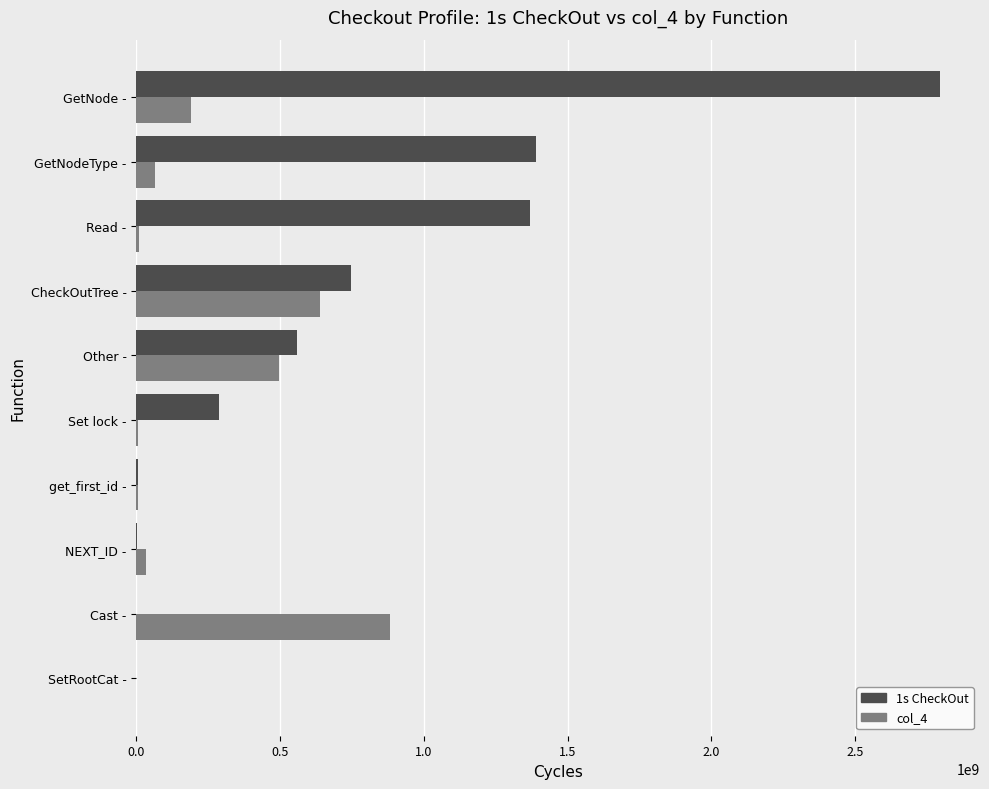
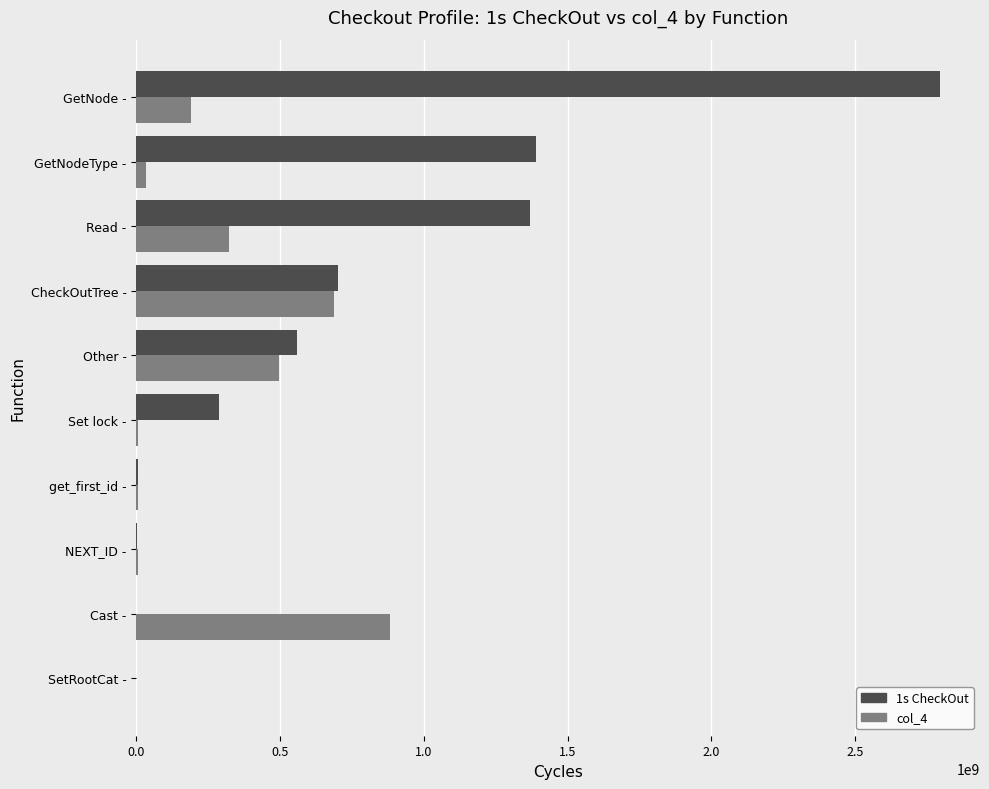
  {
    "1s CheckOut": {
      "GetNode -": 2790000000,
      "GetNodeType -": 1390000000,
      "Read -": 1370000000,
-     "CheckOutTree -": 750000000,
+     "CheckOutTree -": 700000000,
      "Other -": 560000000,
      "Set lock -": 290000000
    },
    "col_4": {
      "GetNode -": 190000000,
-     "GetNodeType -": 70000000,
-     "Read -": 10000000,
-     "CheckOutTree -": 640000000,
+     "GetNodeType -": 30000000,
+     "Read -": 320000000,
+     "CheckOutTree -": 690000000,
      "Other -": 500000000,
-     "NEXT_ID -": 40000000,
+     "NEXT_ID -": 0,
      "Cast -": 880000000
    }
  }
